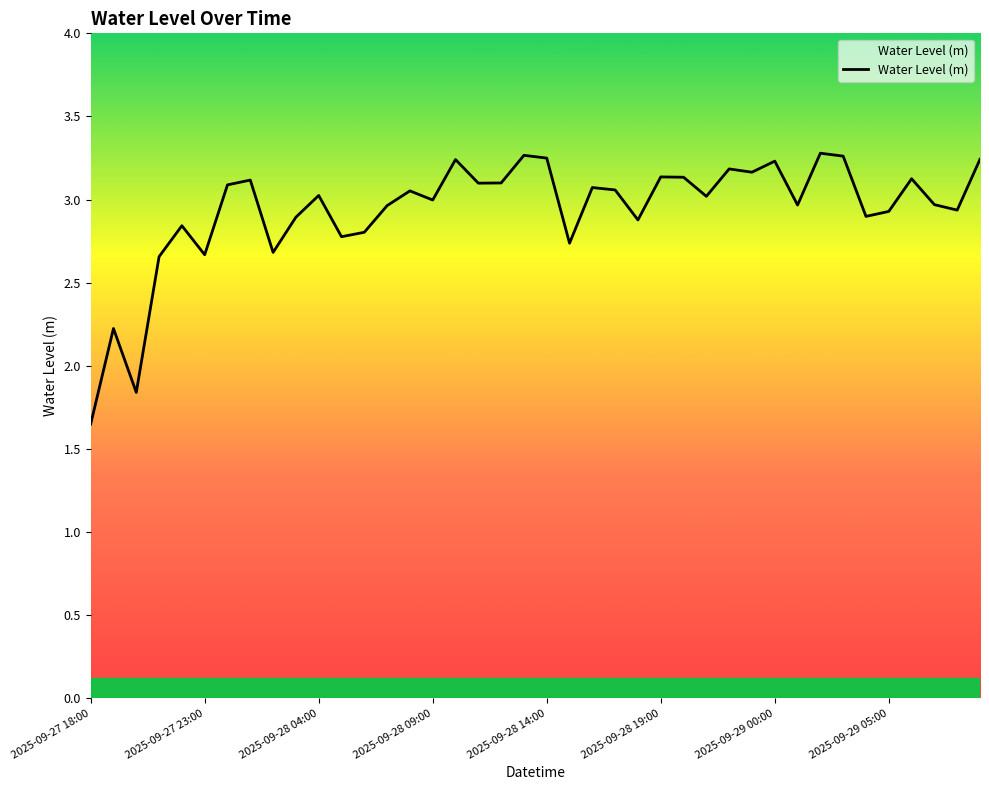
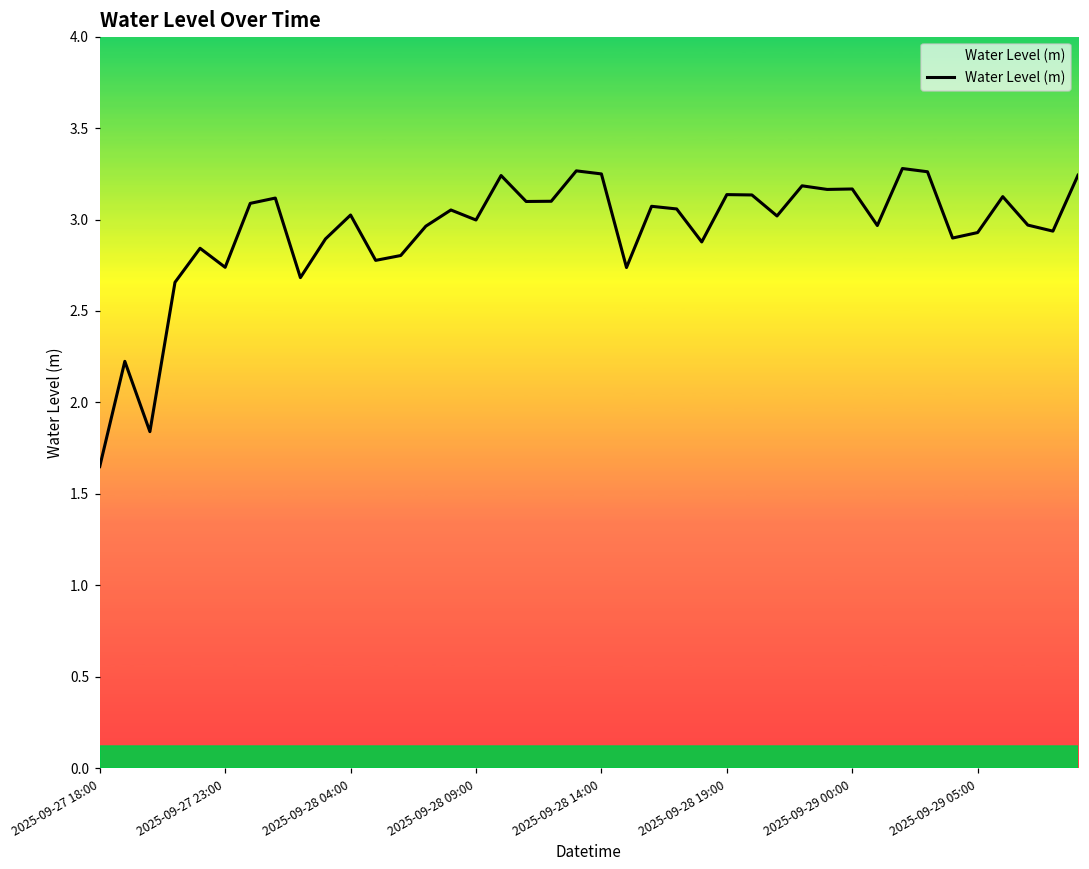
  {
    "2025-09-27 18:00": 1.65,
-   "2025-09-27 23:00": 2.67,
+   "2025-09-27 23:00": 2.74,
    "2025-09-28 04:00": 3.02,
    "2025-09-28 09:00": 3.00,
    "2025-09-28 14:00": 3.25,
    "2025-09-28 19:00": 3.14,
-   "2025-09-29 00:00": 3.23,
+   "2025-09-29 00:00": 3.17,
    "2025-09-29 05:00": 2.93
  }
